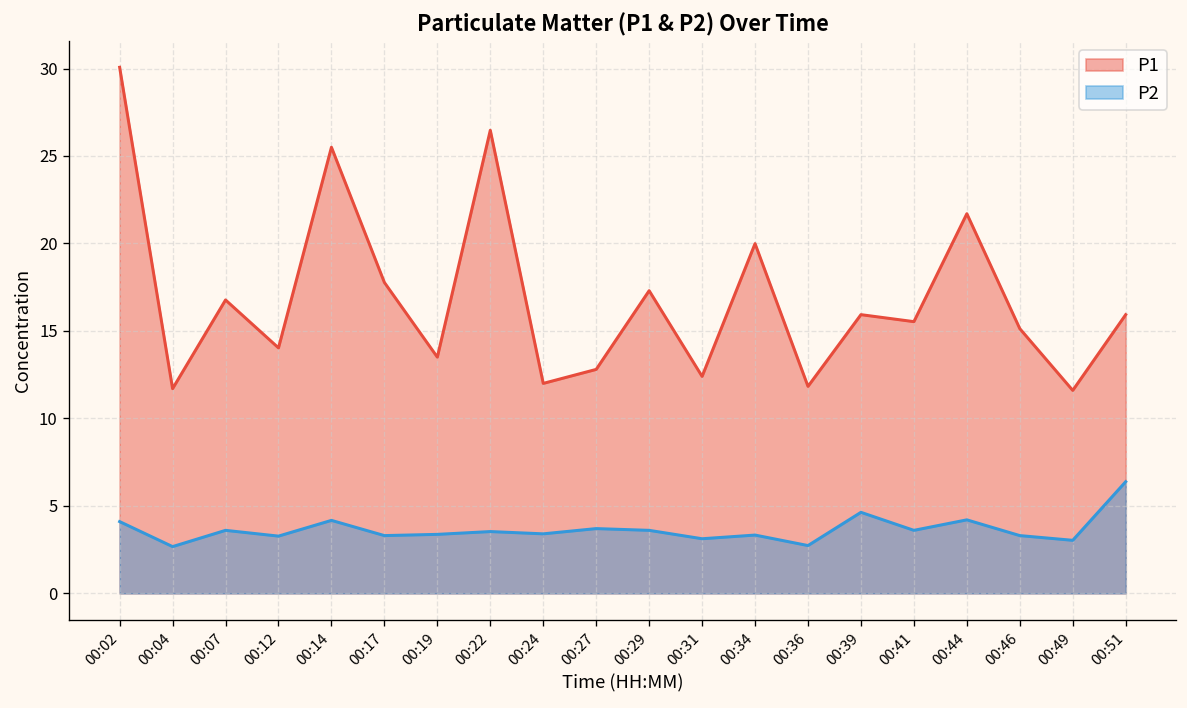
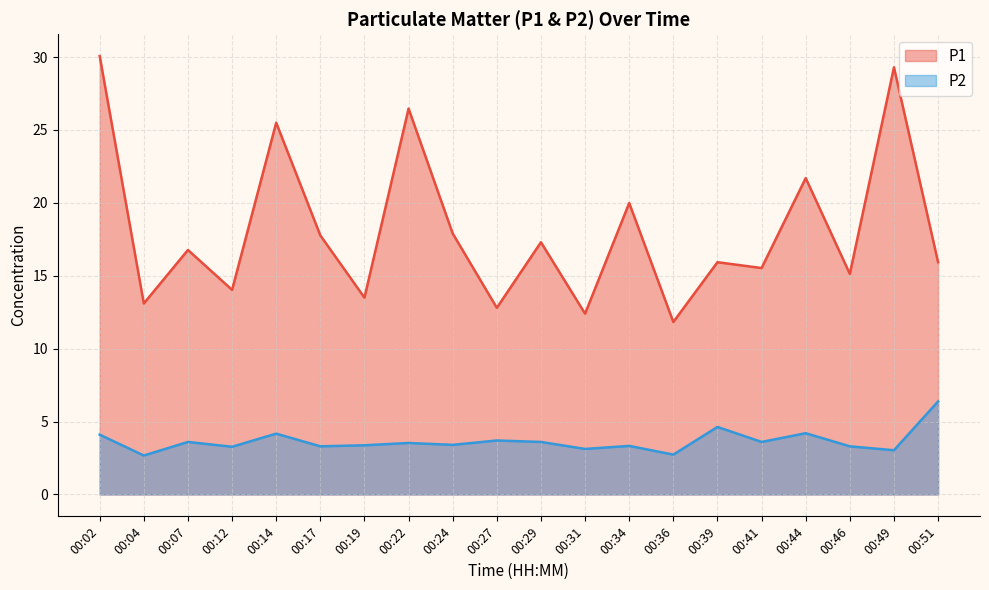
  {
    "P1": {
      "00:02": 30.1,
-     "00:04": 11.7,
+     "00:04": 13.1,
      "00:07": 16.8,
      "00:12": 14.0,
      "00:14": 25.5,
      "00:17": 17.8,
      "00:19": 13.5,
      "00:22": 26.5,
-     "00:24": 12.0,
+     "00:24": 17.9,
      "00:27": 12.8,
      "00:29": 17.3,
      "00:31": 12.4,
      "00:34": 20.0,
      "00:36": 11.8,
      "00:39": 15.9,
      "00:41": 15.5,
      "00:44": 21.7,
      "00:46": 15.1,
-     "00:49": 11.6,
+     "00:49": 29.3,
      "00:51": 15.9
    },
    "P2": {
      "00:02": 4.1,
      "00:04": 2.7,
      "00:07": 3.6,
      "00:12": 3.3,
      "00:14": 4.2,
      "00:17": 3.3,
      "00:19": 3.4,
      "00:22": 3.5,
      "00:24": 3.4,
      "00:27": 3.7,
      "00:29": 3.6,
      "00:31": 3.1,
      "00:34": 3.3,
      "00:36": 2.7,
      "00:39": 4.6,
      "00:41": 3.6,
      "00:44": 4.2,
      "00:46": 3.3,
      "00:49": 3.0,
      "00:51": 6.4
    }
  }
